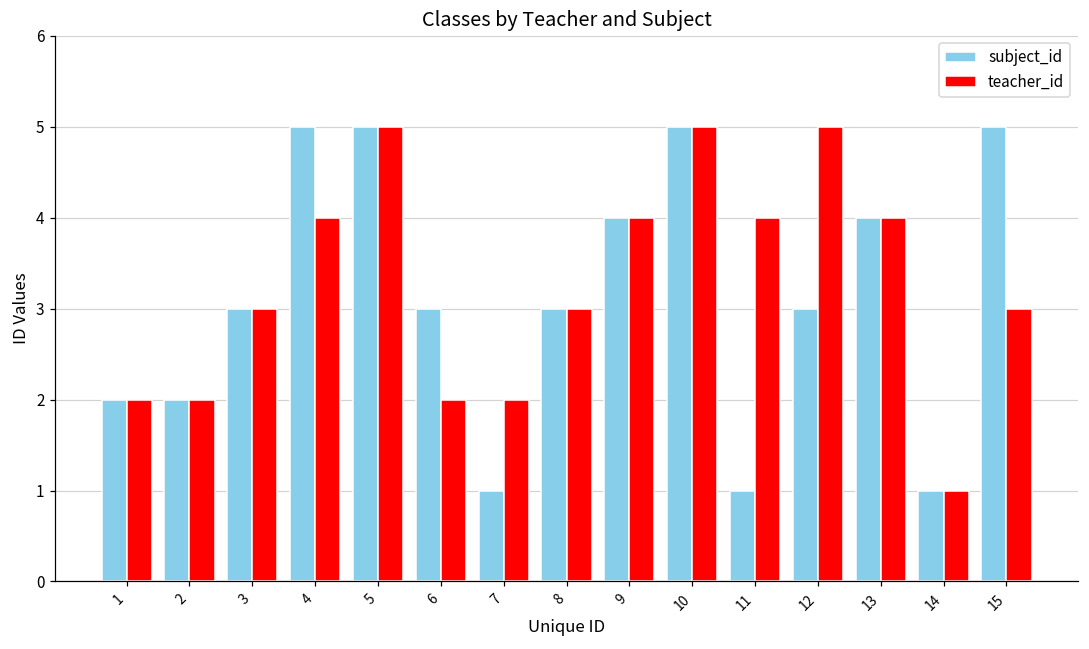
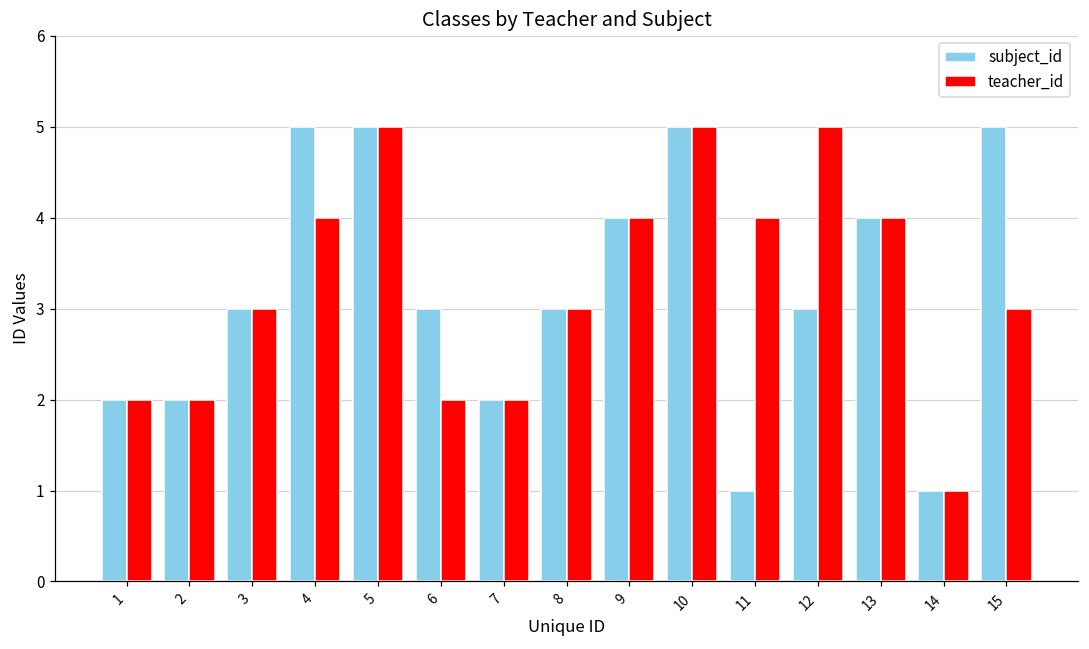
  {
    "subject_id": {
      "1": 2,
      "2": 2,
      "3": 3,
      "4": 5,
      "5": 5,
      "6": 3,
-     "7": 1,
+     "7": 2,
      "8": 3,
      "9": 4,
      "10": 5,
      "11": 1,
      "12": 3,
      "13": 4,
      "14": 1,
      "15": 5
    },
    "teacher_id": {
      "1": 2,
      "2": 2,
      "3": 3,
      "4": 4,
      "5": 5,
      "6": 2,
      "7": 2,
      "8": 3,
      "9": 4,
      "10": 5,
      "11": 4,
      "12": 5,
      "13": 4,
      "14": 1,
      "15": 3
    }
  }
